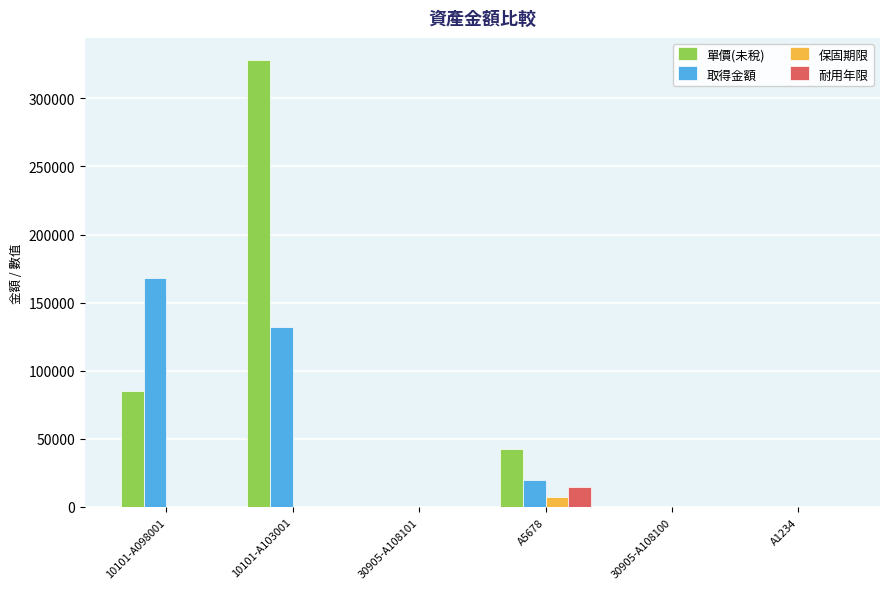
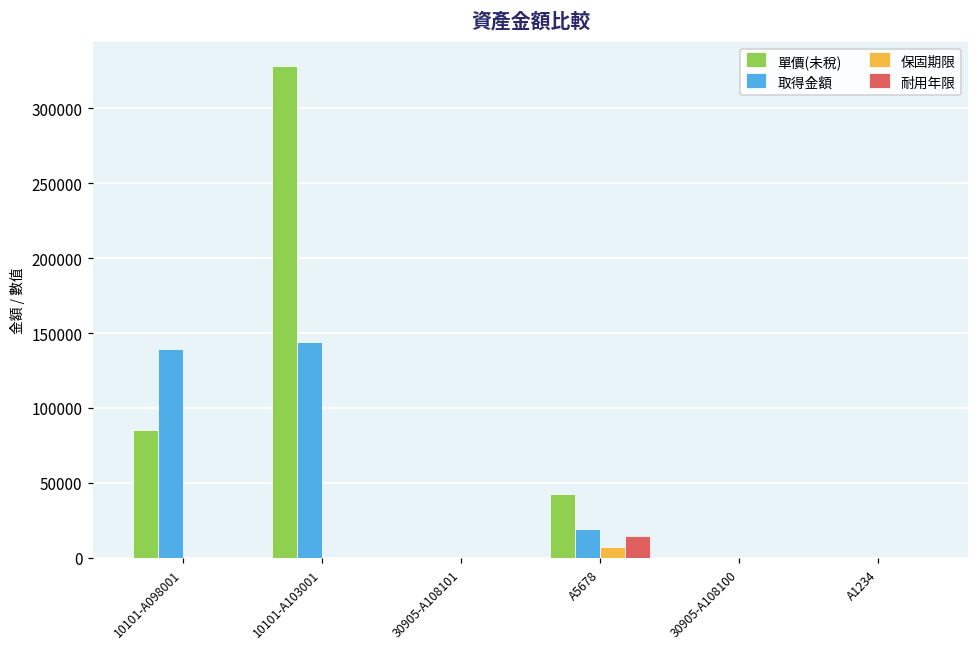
  {
    "單價(未稅)": {
      "10101-A098001": 85000,
      "10101-A103001": 328000,
      "A5678": 43000
    },
    "取得金額": {
-     "10101-A098001": 168000,
-     "10101-A103001": 132000,
+     "10101-A098001": 139000,
+     "10101-A103001": 144000,
      "A5678": 19000
    },
    "保固期限": {
      "10101-A098001": 0,
      "A5678": 7000
    },
    "耐用年限": {
      "10101-A103001": 0,
      "A5678": 15000
    }
  }
